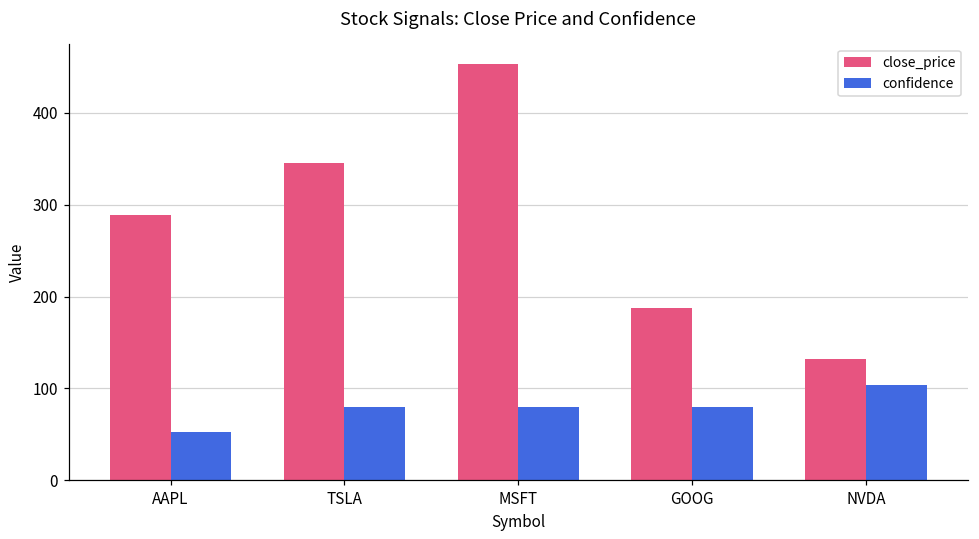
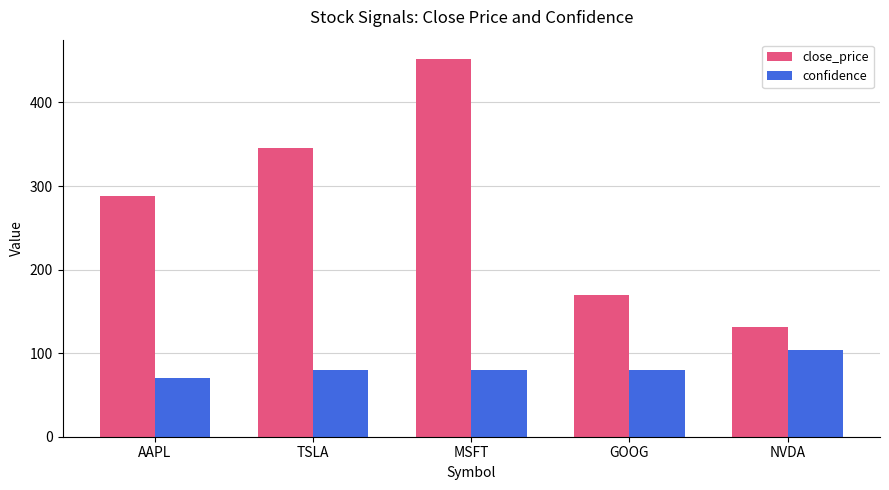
  {
    "close_price": {
      "AAPL": 290,
      "TSLA": 350,
      "MSFT": 450,
-     "GOOG": 190,
+     "GOOG": 170,
      "NVDA": 130
    },
    "confidence": {
-     "AAPL": 50,
+     "AAPL": 70,
      "TSLA": 80,
      "MSFT": 80,
      "GOOG": 80,
      "NVDA": 100
    }
  }
